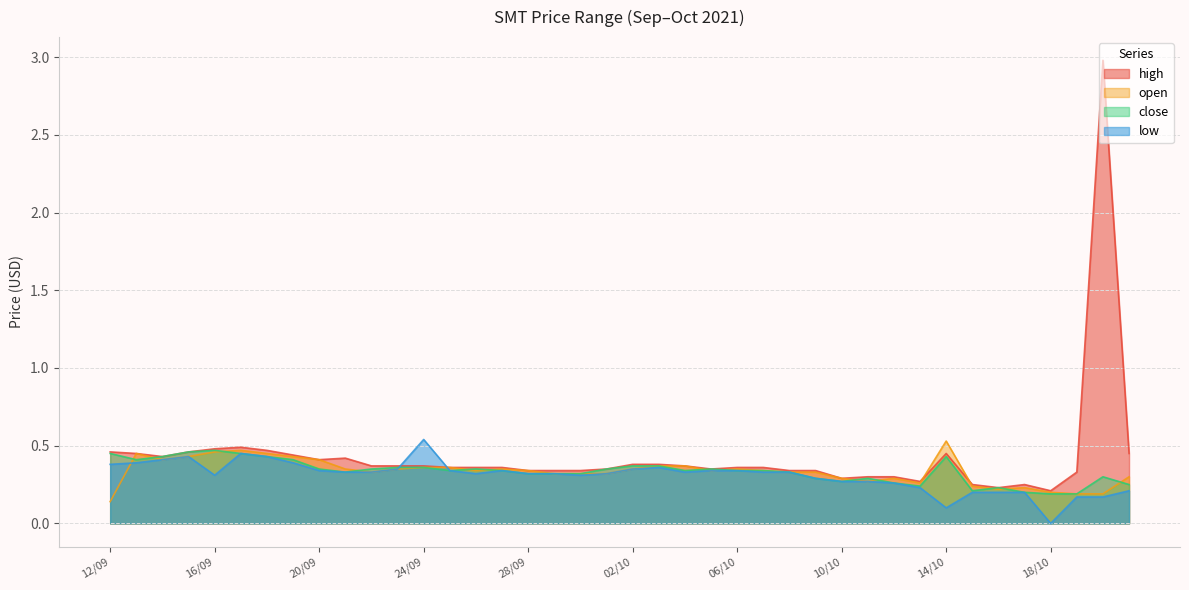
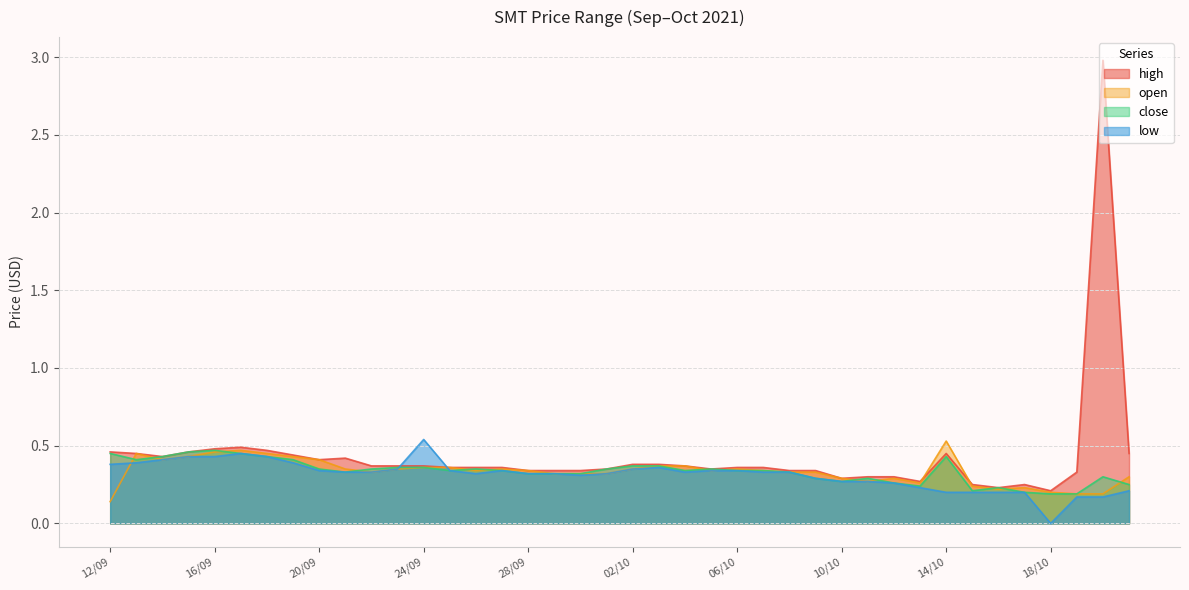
  {
    "high": {
      "14/10": 0.45
    },
    "open": {
      "12/09": 0.14,
      "14/10": 0.53
    },
    "close": {
      "14/10": 0.43
    },
    "low": {
      "12/09": 0.38,
-     "16/09": 0.31,
+     "16/09": 0.43,
      "24/09": 0.54,
-     "14/10": 0.1,
+     "14/10": 0.2,
      "18/10": 0.00
    }
  }
